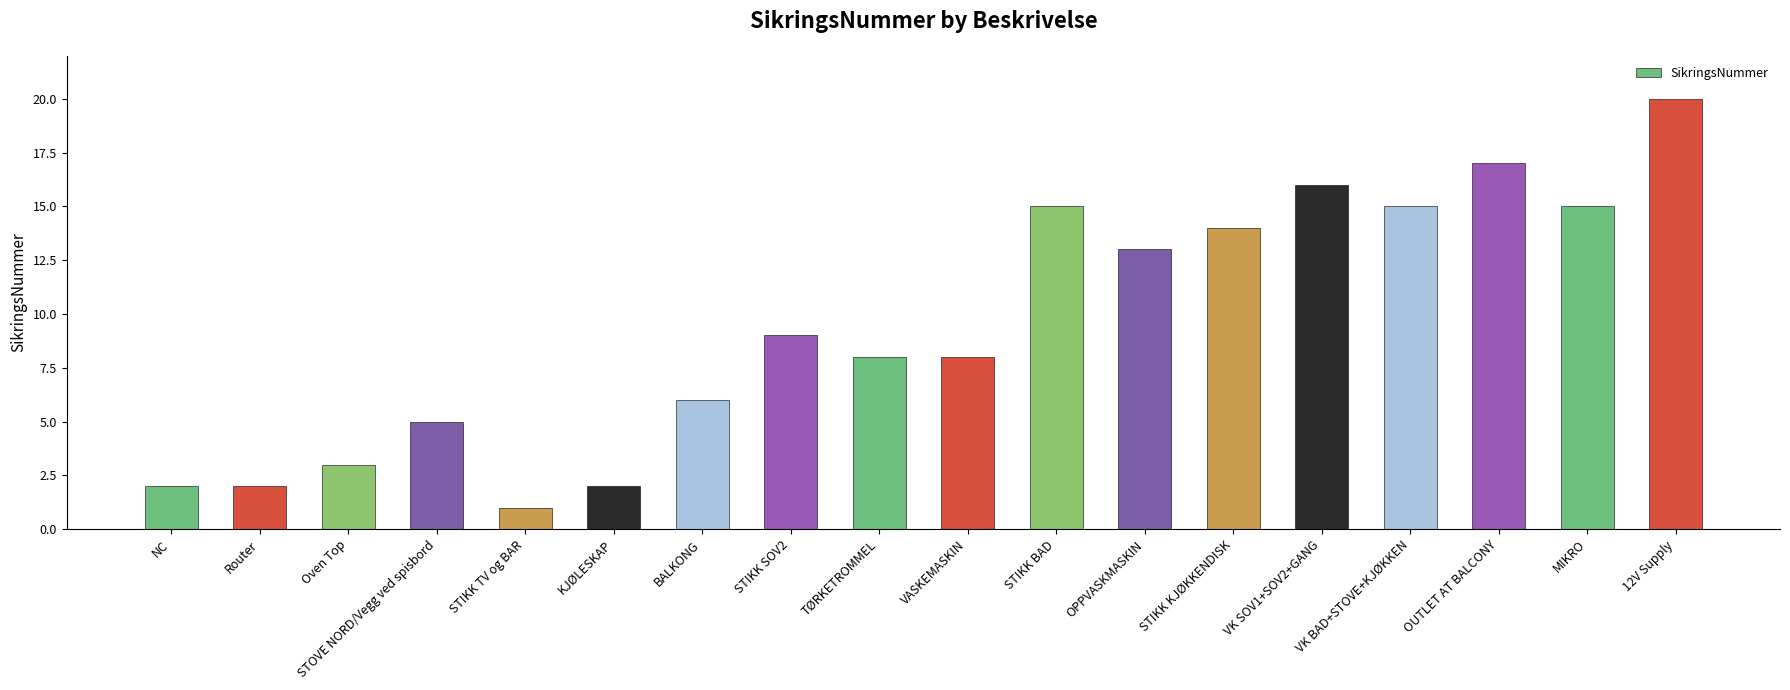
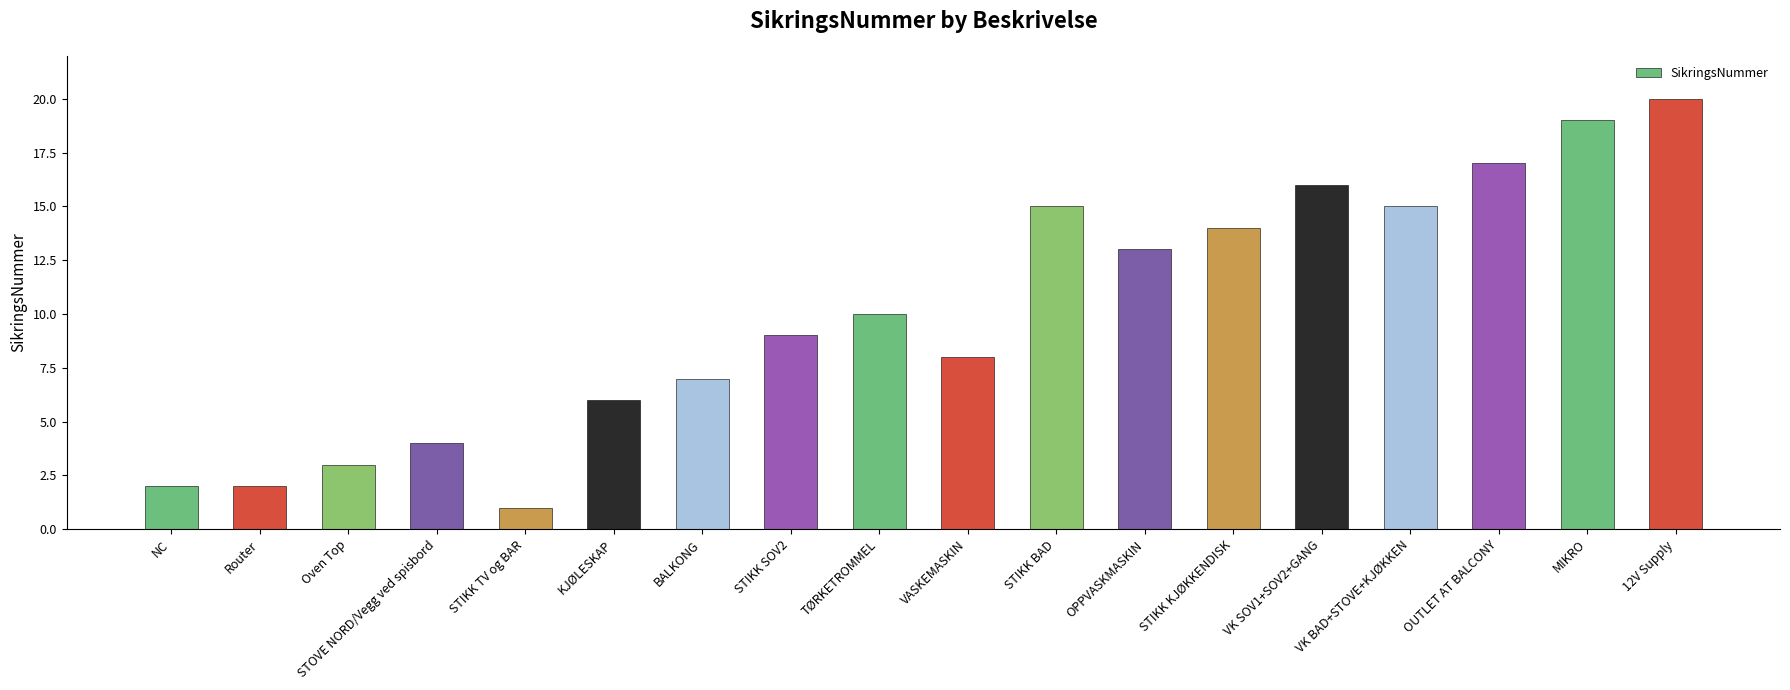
  {
    "NC": 2,
    "Router": 2,
    "Oven Top": 3,
-   "STOVE NORD/Vegg ved spisbord": 5,
+   "STOVE NORD/Vegg ved spisbord": 4,
    "STIKK TV og BAR": 1,
-   "KJØLESKAP": 2,
-   "BALKONG": 6,
+   "KJØLESKAP": 6,
+   "BALKONG": 7,
    "STIKK SOV2": 9,
-   "TØRKETROMMEL": 8,
+   "TØRKETROMMEL": 10,
    "VASKEMASKIN": 8,
    "STIKK BAD": 15,
    "OPPVASKMASKIN": 13,
    "STIKK KJØKKENDISK": 14,
    "VK SOV1+SOV2+GANG": 16,
    "VK BAD+STOVE+KJØKKEN": 15,
    "OUTLET AT BALCONY": 17,
-   "MIKRO": 15,
+   "MIKRO": 19,
    "12V Supply": 20
  }
